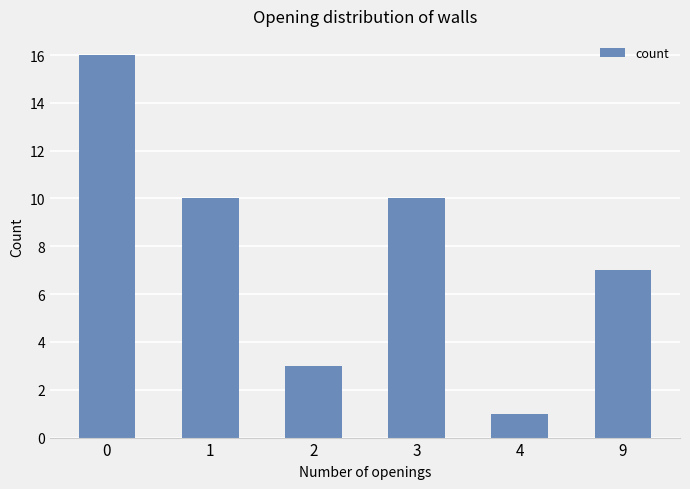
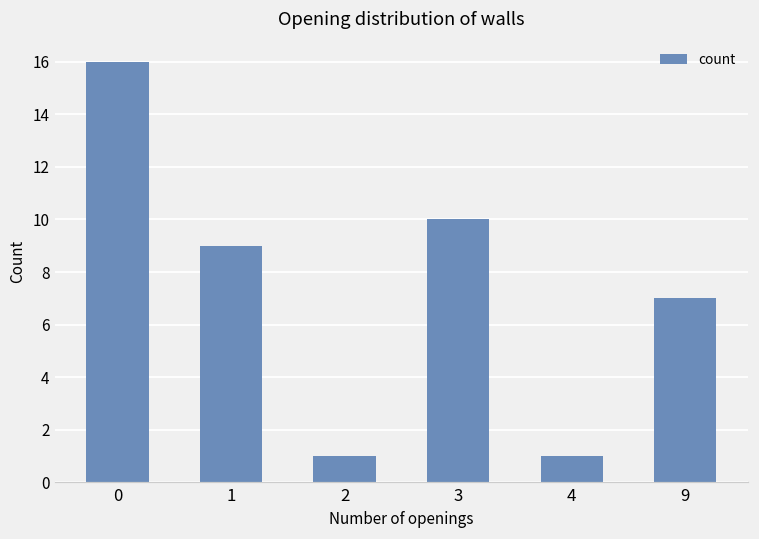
  {
    "0": 16,
-   "1": 10,
-   "2": 3,
+   "1": 9,
+   "2": 1,
    "3": 10,
    "4": 1,
    "9": 7
  }
